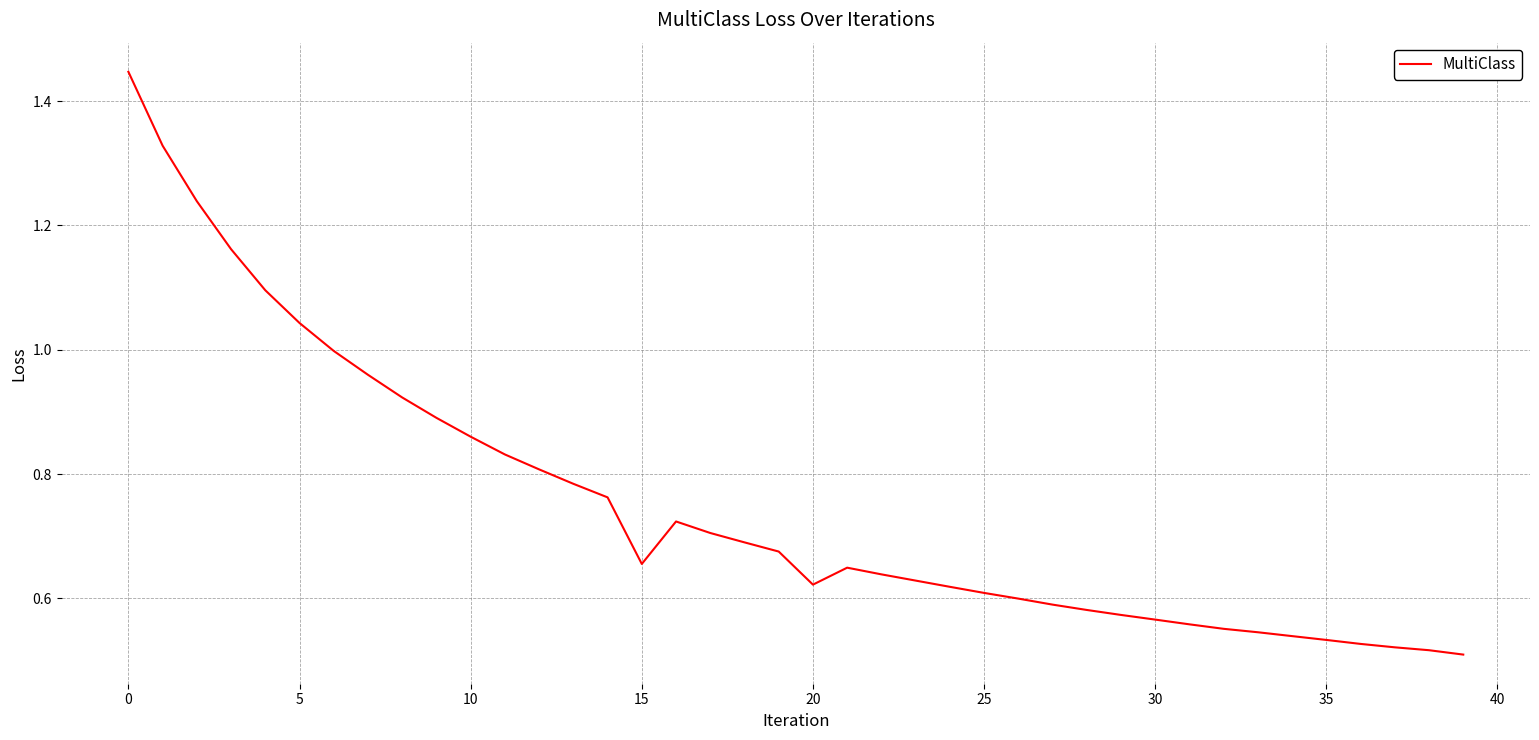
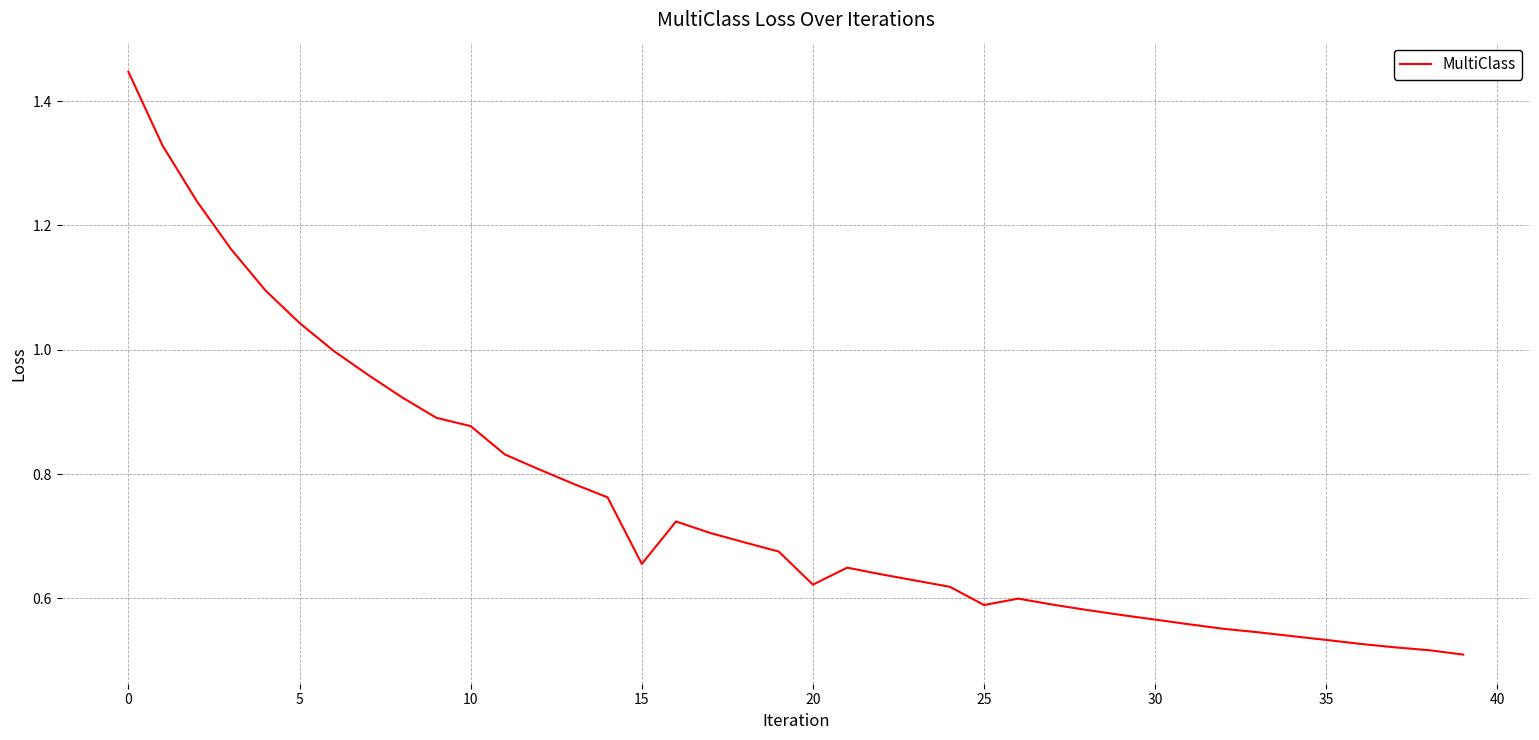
  {
    "0": 1.45,
    "5": 1.04,
-   "10": 0.86,
+   "10": 0.88,
    "15": 0.66,
    "20": 0.62,
-   "25": 0.61,
+   "25": 0.59,
    "30": 0.57,
    "35": 0.53
  }
